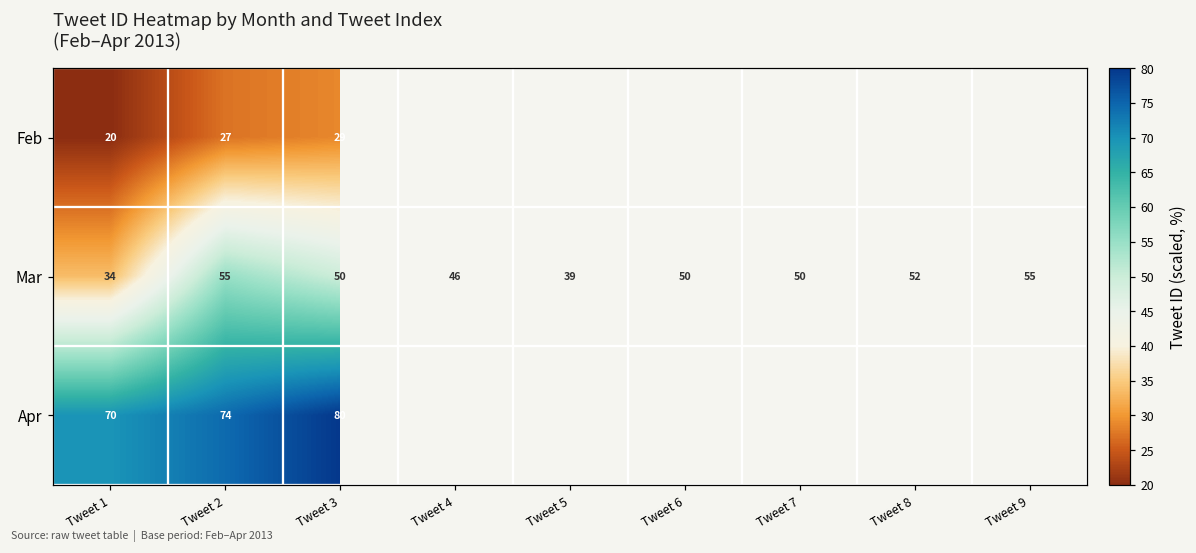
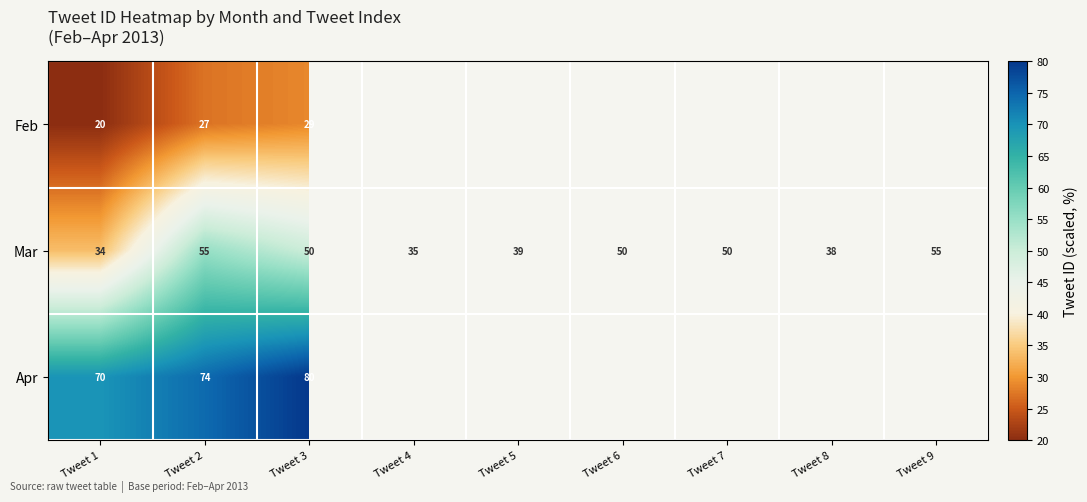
  {
    "Feb": {
      "Tweet 1": 20,
      "Tweet 2": 27
    },
    "Mar": {
      "Tweet 1": 34,
      "Tweet 2": 55,
      "Tweet 3": 50,
-     "Tweet 4": 46,
+     "Tweet 4": 35,
      "Tweet 5": 39,
      "Tweet 6": 50,
      "Tweet 7": 50,
-     "Tweet 8": 52,
+     "Tweet 8": 38,
      "Tweet 9": 55
    },
    "Apr": {
      "Tweet 1": 70,
      "Tweet 2": 74
    }
  }
